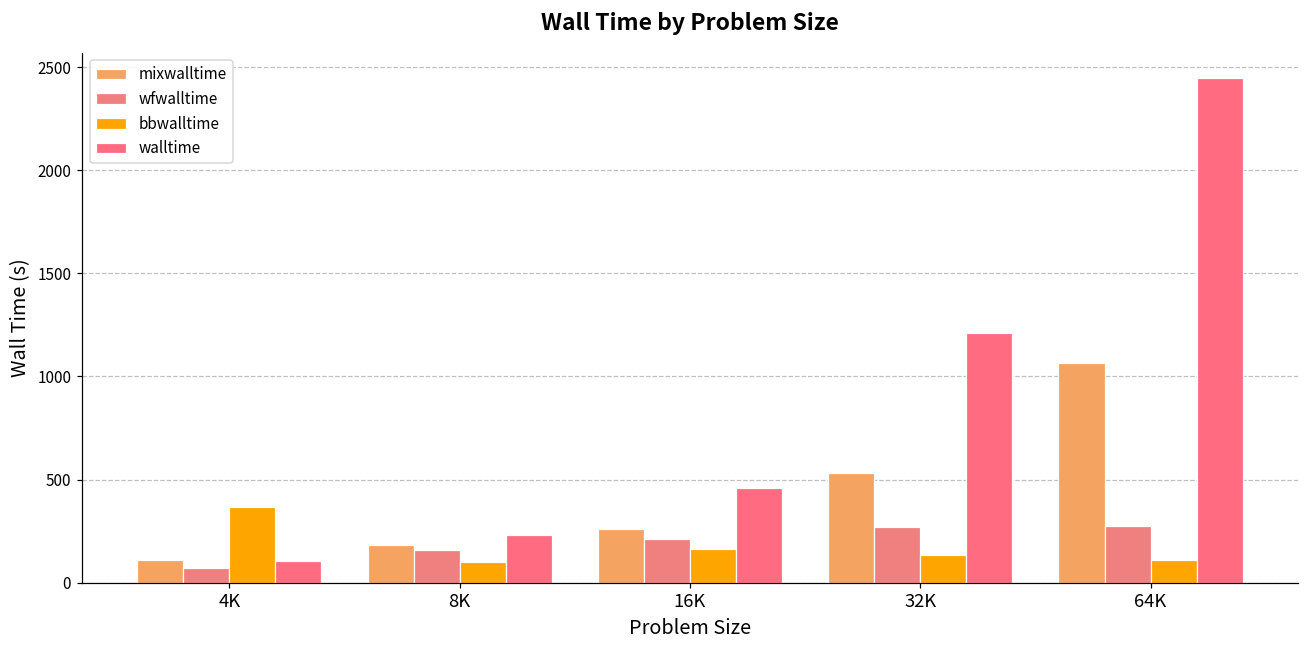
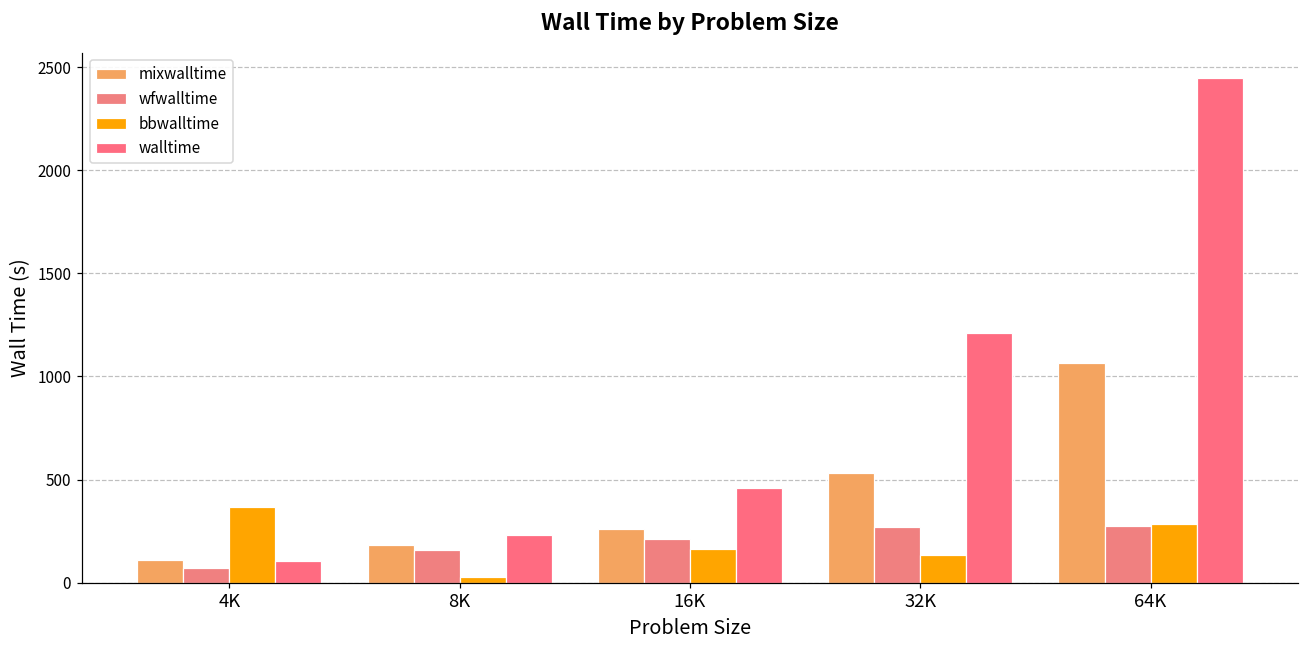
  {
    "bbwalltime": {
      "4K": 370,
-     "8K": 100,
+     "8K": 30,
      "16K": 170,
      "32K": 140,
-     "64K": 110
+     "64K": 290
    }
  }
